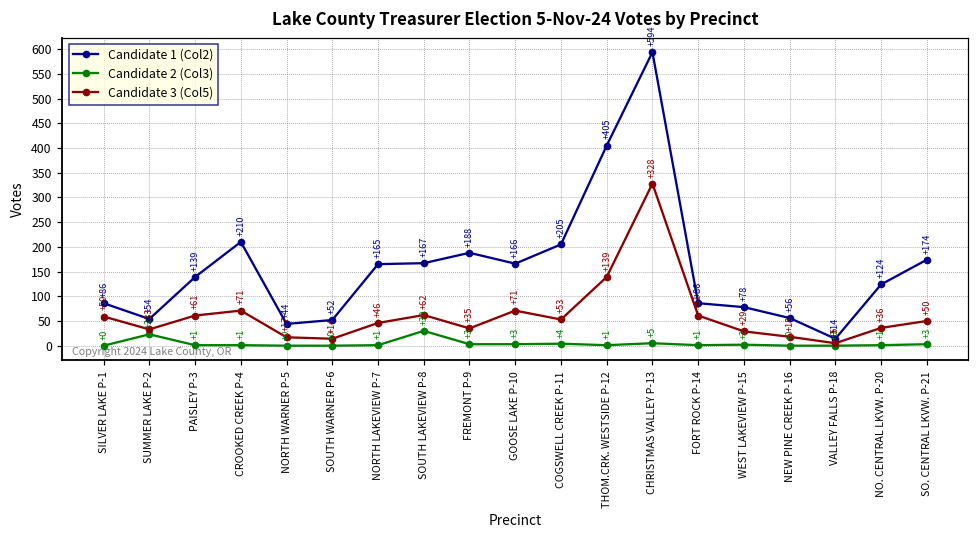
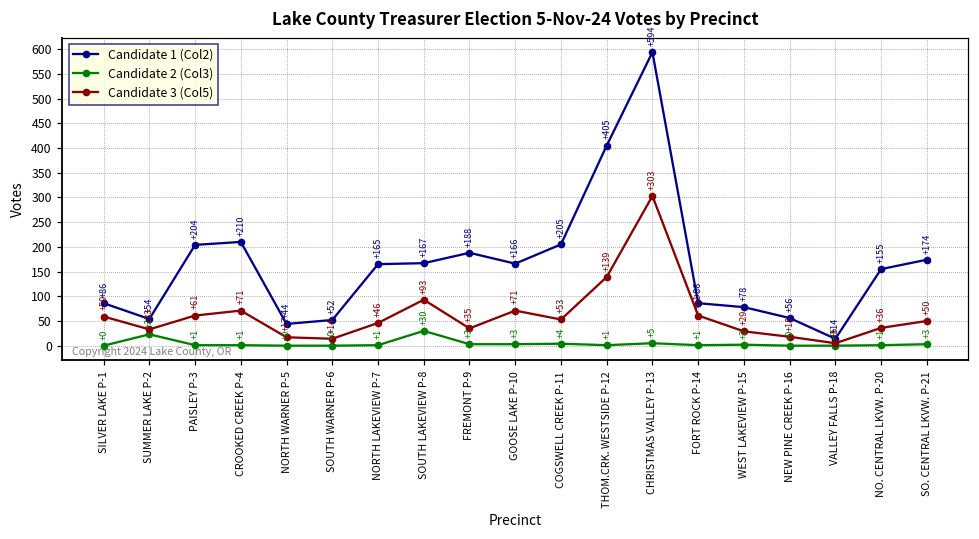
  {
    "Candidate 1 (Col2)": {
      "SILVER LAKE P-1": "+86",
-     "PAISLEY P-3": "+139",
+     "PAISLEY P-3": "+204",
      "CROOKED CREEK P-4": "+210",
      "NORTH WARNER P-5": "+44",
      "SOUTH WARNER P-6": "+52",
      "NORTH LAKEVIEW P-7": "+165",
      "SOUTH LAKEVIEW P-8": "+167",
      "FREMONT P-9": "+188",
      "GOOSE LAKE P-10": "+166",
      "COGSWELL CREEK P-11": "+205",
      "THOM.CRK. WESTSIDE P-12": "+405",
      "CHRISTMAS VALLEY P-13": "+594",
      "WEST LAKEVIEW P-15": "+78",
      "NEW PINE CREEK P-16": "+56",
-     "NO. CENTRAL LKVW. P-20": "+124",
+     "NO. CENTRAL LKVW. P-20": "+155",
      "SO. CENTRAL LKVW. P-21": "+174"
    },
    "Candidate 2 (Col3)": {
      "SILVER LAKE P-1": "+0",
      "PAISLEY P-3": "+1",
      "CROOKED CREEK P-4": "+1",
      "NORTH LAKEVIEW P-7": "+1",
      "GOOSE LAKE P-10": "+3",
      "COGSWELL CREEK P-11": "+4",
      "THOM.CRK. WESTSIDE P-12": "+1",
      "CHRISTMAS VALLEY P-13": "+5",
      "FORT ROCK P-14": "+1",
      "SO. CENTRAL LKVW. P-21": "+3"
    },
    "Candidate 3 (Col5)": {
      "PAISLEY P-3": "+61",
      "CROOKED CREEK P-4": "+71",
      "NORTH LAKEVIEW P-7": "+46",
-     "SOUTH LAKEVIEW P-8": "+62",
+     "SOUTH LAKEVIEW P-8": "+93",
      "FREMONT P-9": "+35",
      "GOOSE LAKE P-10": "+71",
      "COGSWELL CREEK P-11": "+53",
      "THOM.CRK. WESTSIDE P-12": "+139",
-     "CHRISTMAS VALLEY P-13": "+328",
+     "CHRISTMAS VALLEY P-13": "+303",
      "WEST LAKEVIEW P-15": "+29",
      "NO. CENTRAL LKVW. P-20": "+36",
      "SO. CENTRAL LKVW. P-21": "+50"
    }
  }
